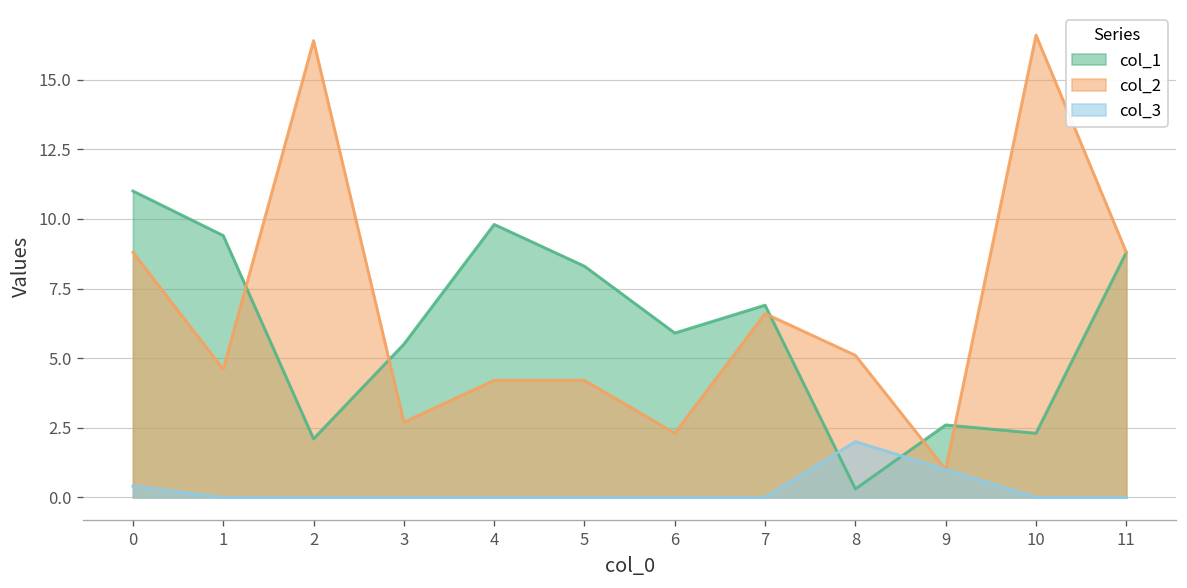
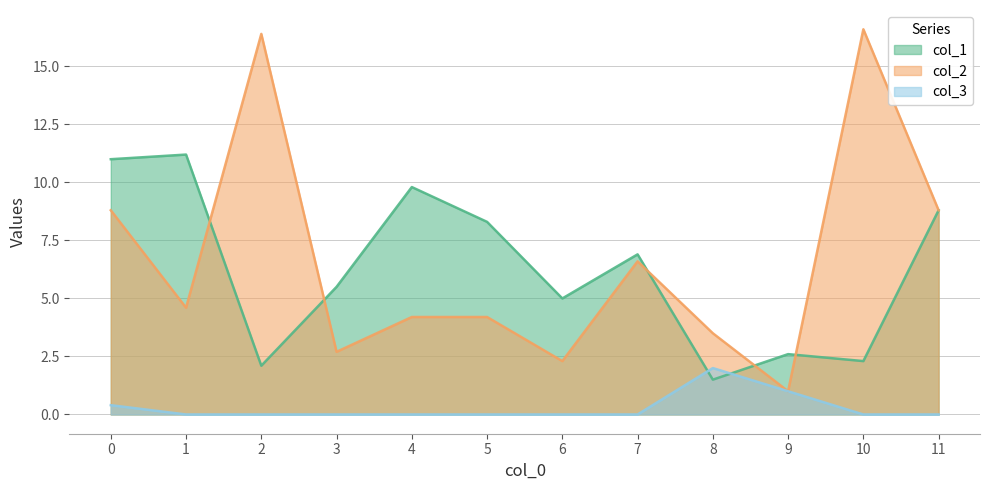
  {
    "col_1": {
      "0": 11.0,
-     "1": 9.4,
+     "1": 11.2,
      "2": 2.1,
      "3": 5.5,
      "4": 9.8,
      "5": 8.3,
-     "6": 5.9,
+     "6": 5.0,
      "7": 6.9,
-     "8": 0.3,
+     "8": 1.5,
      "9": 2.6,
      "10": 2.3
    },
    "col_2": {
      "0": 8.8,
      "1": 4.6,
      "2": 16.4,
      "3": 2.7,
      "4": 4.2,
      "5": 4.2,
      "6": 2.3,
      "7": 6.6,
-     "8": 5.1,
+     "8": 3.5,
      "10": 16.6
    },
    "col_3": {
      "0": 0.4,
      "1": 0.0,
      "2": 0.0,
      "3": 0.0,
      "4": 0.0,
      "5": 0.0,
      "6": 0.0,
      "7": 0.0,
      "8": 2.0,
      "10": 0.0,
      "11": 0.0
    }
  }
